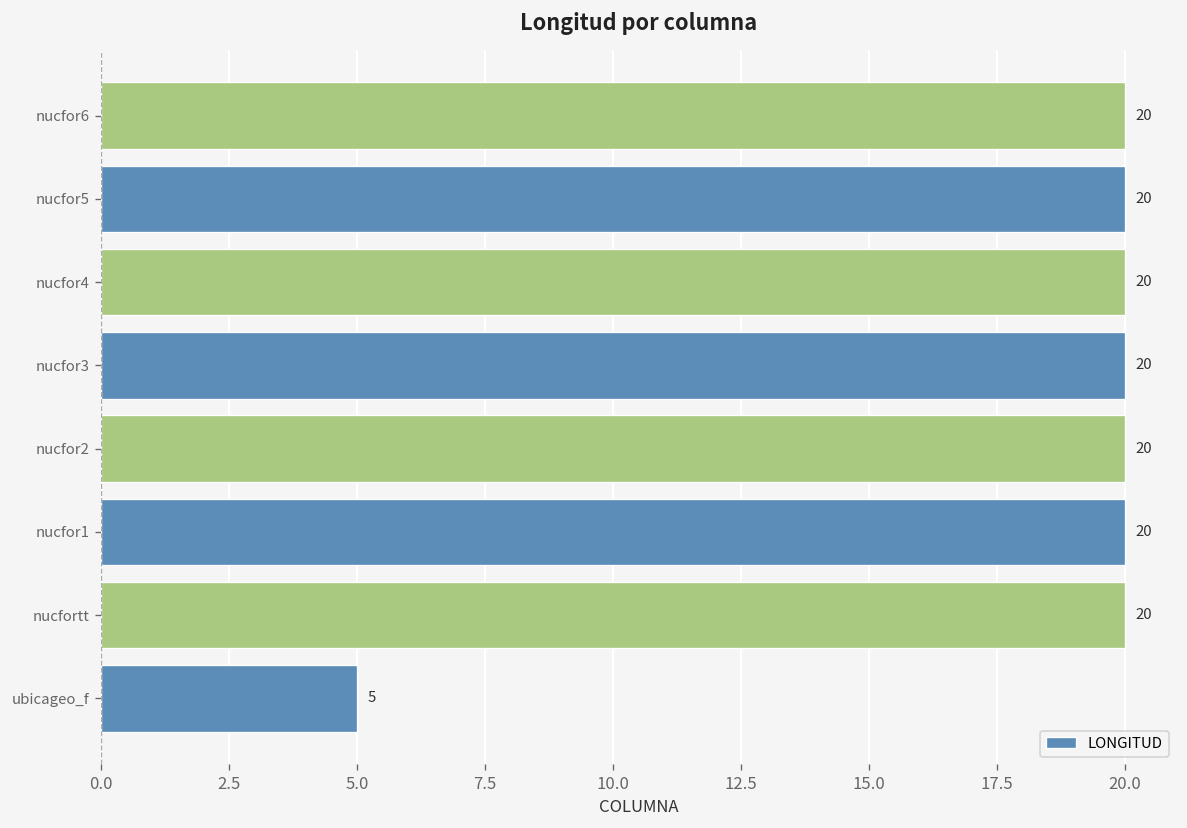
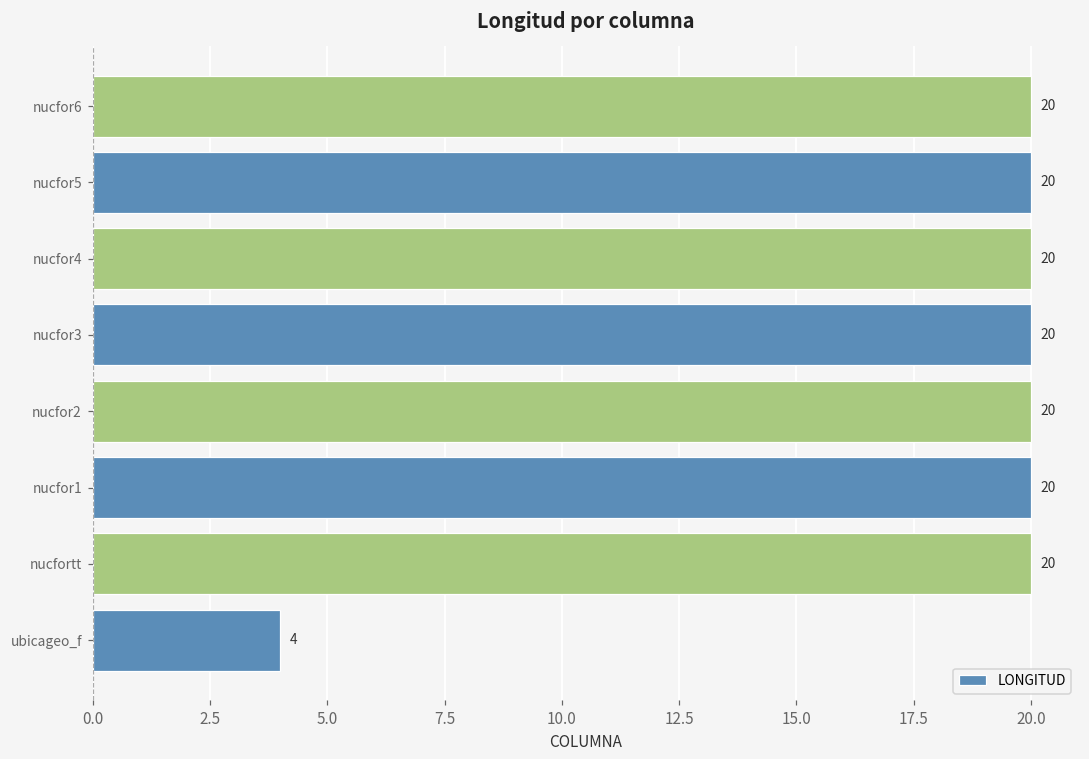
  {
    "nucfor6": 20,
    "nucfor5": 20,
    "nucfor4": 20,
    "nucfor3": 20,
    "nucfor2": 20,
    "nucfor1": 20,
    "nucfortt": 20,
-   "ubicageo_f": 5
+   "ubicageo_f": 4
  }
